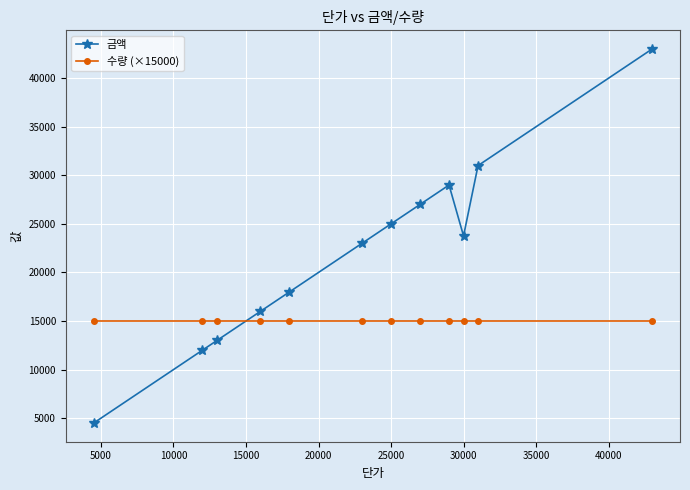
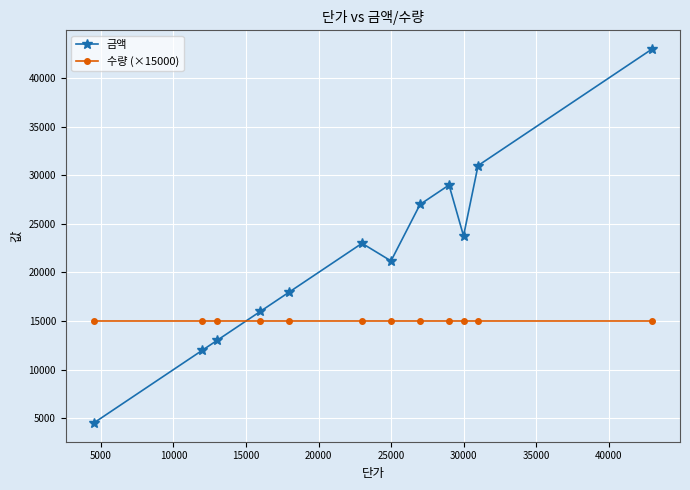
  {
    "금액": {
-     "25000": 25000,
+     "25000": 21000,
      "30000": 24000
    },
    "수량 (×15000)": {
      "25000": 15000,
      "30000": 15000
    }
  }
